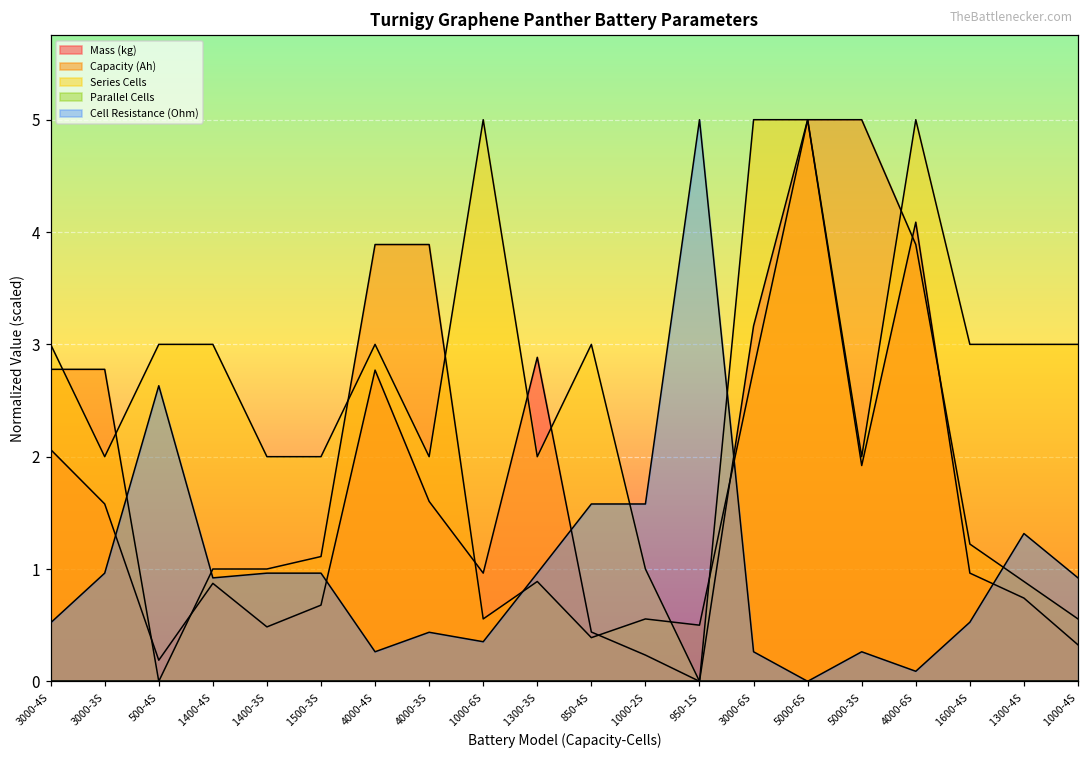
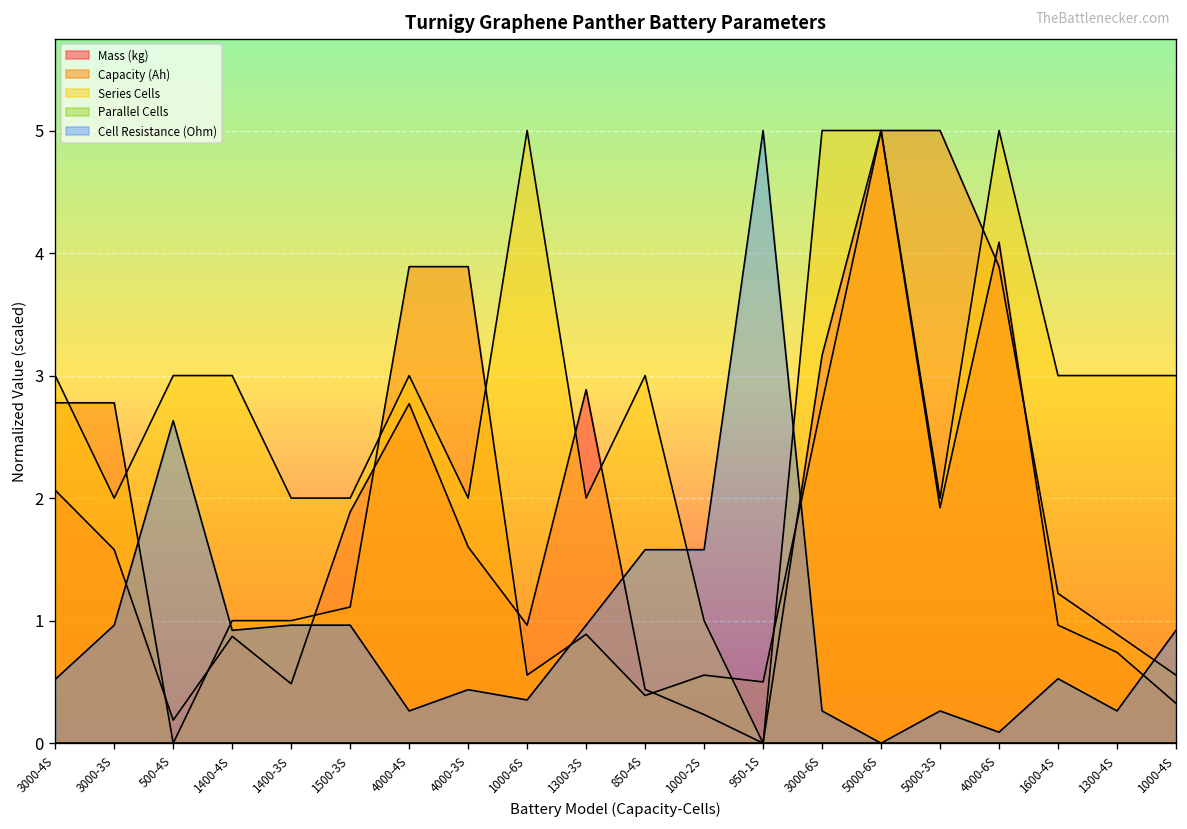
  {
    "Mass (kg)": {
      "3000-4S": 2.06,
      "3000-3S": 1.58,
      "500-4S": 0.19,
      "1400-4S": 0.87,
      "1400-3S": 0.48,
-     "1500-3S": 0.68,
+     "1500-3S": 1.89,
      "4000-4S": 2.77,
      "4000-3S": 1.60,
      "1000-6S": 0.96,
      "1300-3S": 2.88,
      "850-4S": 0.44,
      "1000-2S": 0.23,
      "3000-6S": 3.16,
      "5000-3S": 1.92,
      "4000-6S": 4.09,
      "1600-4S": 0.96,
      "1300-4S": 0.74,
      "1000-4S": 0.32
    },
    "Parallel Cells": {
      "3000-4S": 0.00,
      "3000-3S": 0.00,
      "1400-4S": 0.00,
      "1400-3S": 0.00,
      "1500-3S": 0.00,
      "4000-4S": 0.00,
      "4000-3S": 0.00,
      "1000-6S": 0.00,
      "1300-3S": 0.00,
      "850-4S": 0.00,
      "1000-2S": 0.00,
      "3000-6S": 0.00,
      "5000-3S": 0.00,
      "4000-6S": 0.00,
      "1600-4S": 0.00,
      "1300-4S": 0.00,
      "1000-4S": 0.00
    },
    "Cell Resistance (Ohm)": {
      "3000-4S": 0.52,
      "3000-3S": 0.96,
      "500-4S": 2.63,
      "1400-4S": 0.92,
      "1400-3S": 0.96,
      "1500-3S": 0.96,
      "4000-4S": 0.26,
      "4000-3S": 0.44,
      "1000-6S": 0.35,
      "1300-3S": 0.96,
      "850-4S": 1.58,
      "1000-2S": 1.58,
      "950-1S": 5.00,
      "3000-6S": 0.26,
      "5000-3S": 0.26,
      "4000-6S": 0.09,
      "1600-4S": 0.53,
-     "1300-4S": 1.32,
+     "1300-4S": 0.26,
      "1000-4S": 0.92
    }
  }
